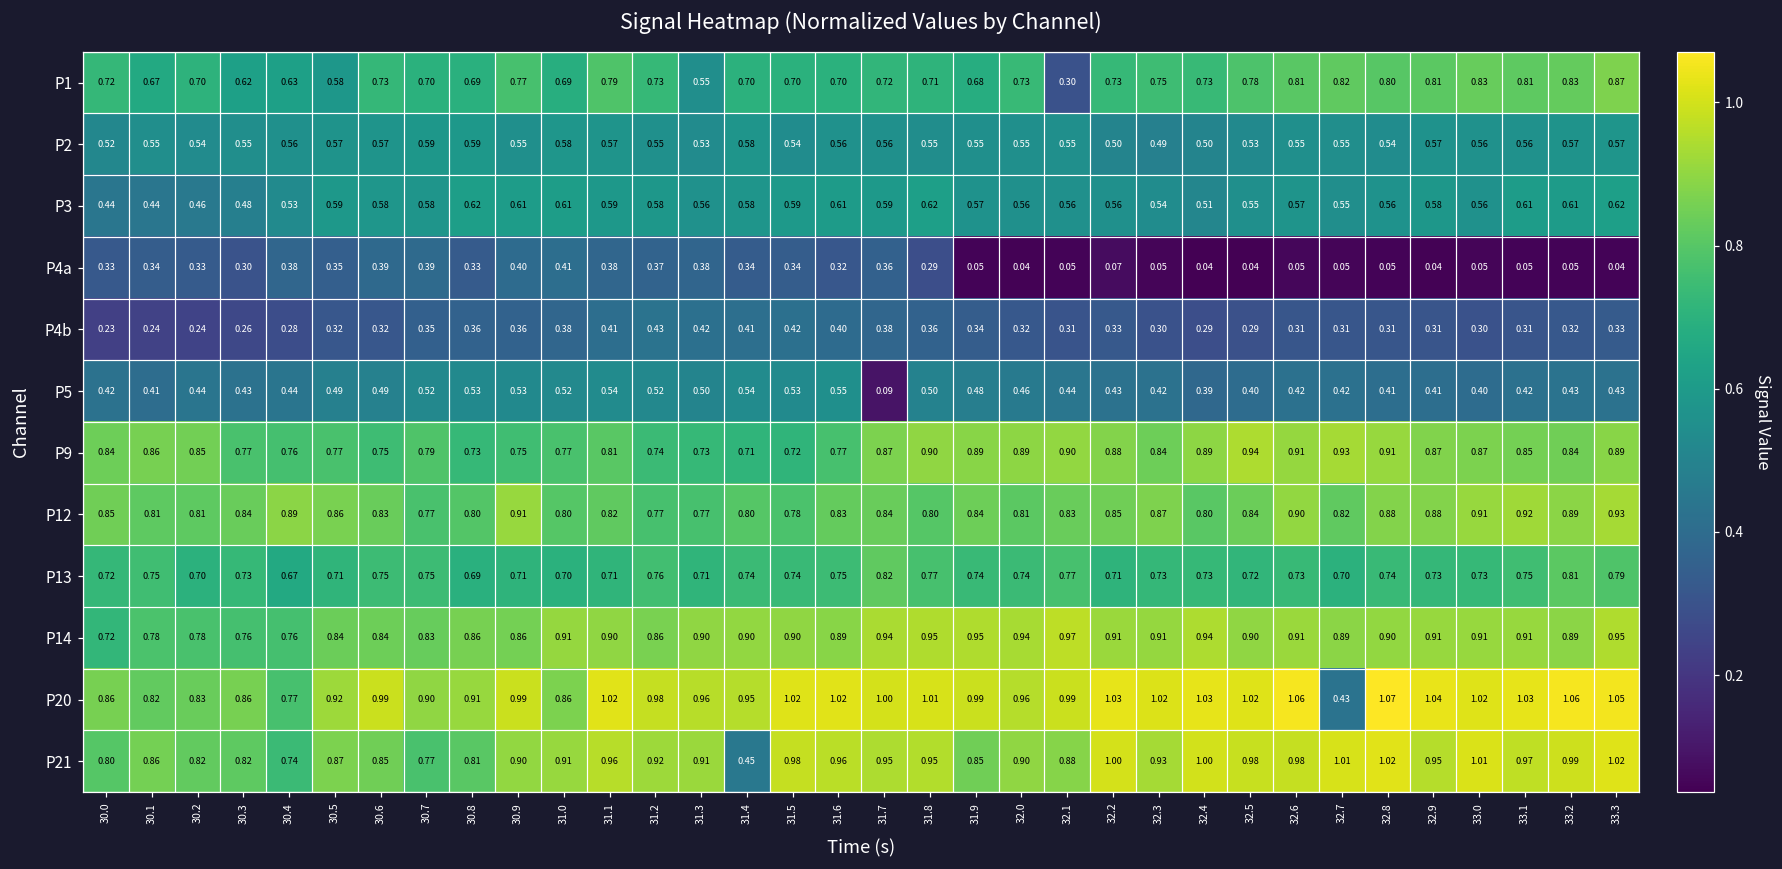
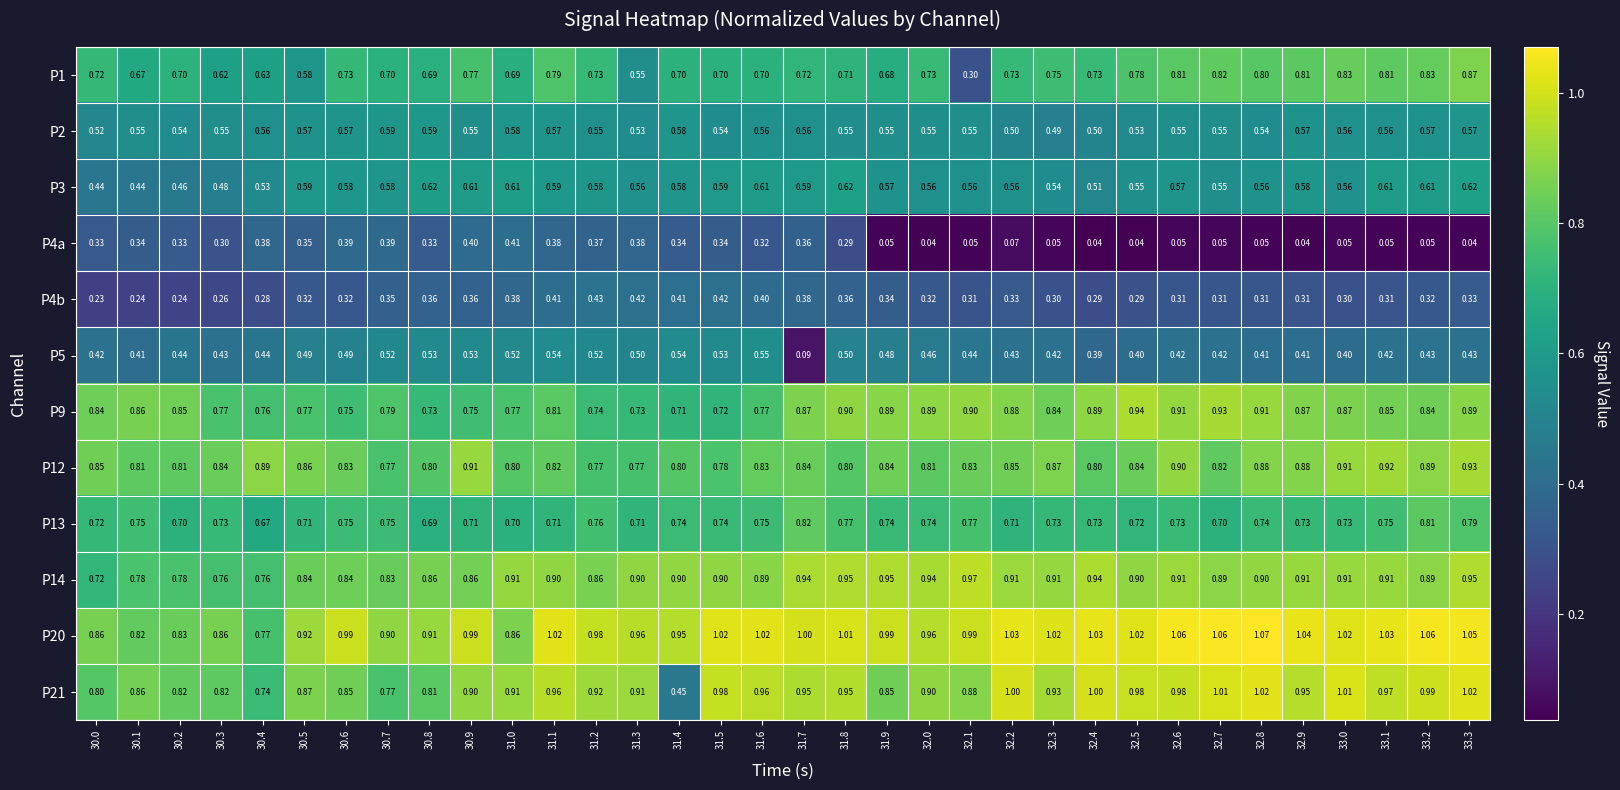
  {
    "P20": {
      "30.0": 0.86,
      "30.1": 0.82,
      "30.2": 0.83,
      "30.3": 0.86,
      "30.4": 0.77,
      "30.5": 0.92,
      "30.6": 0.99,
      "30.7": 0.90,
      "30.8": 0.91,
      "30.9": 0.99,
      "31.0": 0.86,
      "31.1": 1.02,
      "31.2": 0.98,
      "31.3": 0.96,
      "31.4": 0.95,
      "31.5": 1.02,
      "31.6": 1.02,
      "31.7": 1.00,
      "31.8": 1.01,
      "31.9": 0.99,
      "32.0": 0.96,
      "32.1": 0.99,
      "32.2": 1.03,
      "32.3": 1.02,
      "32.4": 1.03,
      "32.5": 1.02,
      "32.6": 1.06,
-     "32.7": 0.43,
+     "32.7": 1.06,
      "32.8": 1.07,
      "32.9": 1.04,
      "33.0": 1.02,
      "33.1": 1.03,
      "33.2": 1.06,
      "33.3": 1.05
    }
  }
